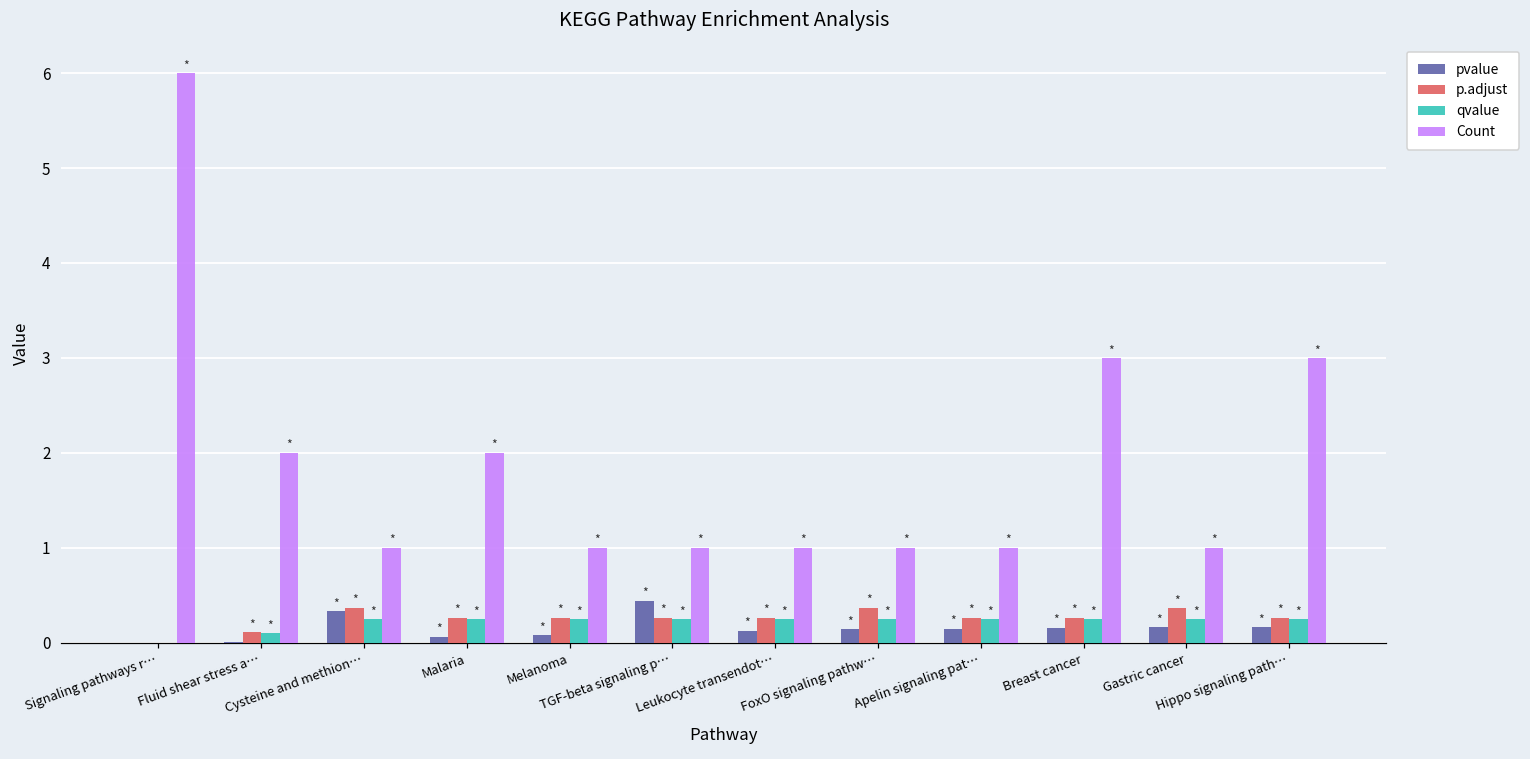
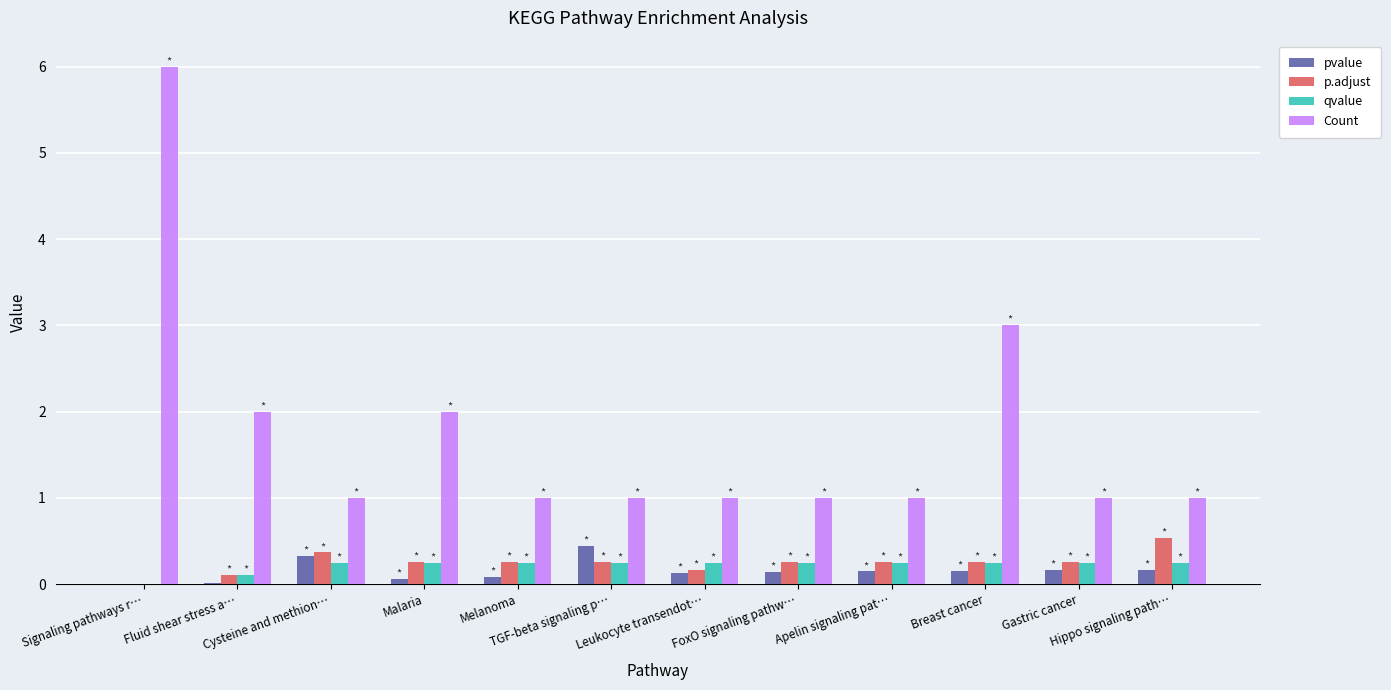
  {
    "pvalue": {
      "Cysteine and methion…": 0.3,
      "Malaria": 0.1,
      "Melanoma": 0.1,
      "TGF-beta signaling p…": 0.4,
      "Leukocyte transendot…": 0.1,
      "FoxO signaling pathw…": 0.1,
      "Apelin signaling pat…": 0.1,
      "Breast cancer": 0.2,
      "Gastric cancer": 0.2,
      "Hippo signaling path…": 0.2
    },
    "p.adjust": {
      "Fluid shear stress a…": 0.1,
      "Cysteine and methion…": 0.4,
      "Malaria": 0.3,
      "Melanoma": 0.3,
      "TGF-beta signaling p…": 0.3,
-     "Leukocyte transendot…": 0.3,
-     "FoxO signaling pathw…": 0.4,
+     "Leukocyte transendot…": 0.2,
+     "FoxO signaling pathw…": 0.3,
      "Apelin signaling pat…": 0.3,
      "Breast cancer": 0.3,
-     "Gastric cancer": 0.4,
-     "Hippo signaling path…": 0.3
+     "Gastric cancer": 0.3,
+     "Hippo signaling path…": 0.5
    },
    "qvalue": {
      "Fluid shear stress a…": 0.1,
      "Cysteine and methion…": 0.2,
      "Malaria": 0.2,
      "Melanoma": 0.2,
      "TGF-beta signaling p…": 0.2,
      "Leukocyte transendot…": 0.2,
      "FoxO signaling pathw…": 0.2,
      "Apelin signaling pat…": 0.2,
      "Breast cancer": 0.2,
      "Gastric cancer": 0.2,
      "Hippo signaling path…": 0.2
    },
    "Count": {
      "Signaling pathways r…": 6,
      "Fluid shear stress a…": 2,
      "Cysteine and methion…": 1,
      "Malaria": 2,
      "Melanoma": 1,
      "TGF-beta signaling p…": 1,
      "Leukocyte transendot…": 1,
      "FoxO signaling pathw…": 1,
      "Apelin signaling pat…": 1,
      "Breast cancer": 3,
      "Gastric cancer": 1,
-     "Hippo signaling path…": 3
+     "Hippo signaling path…": 1
    }
  }
